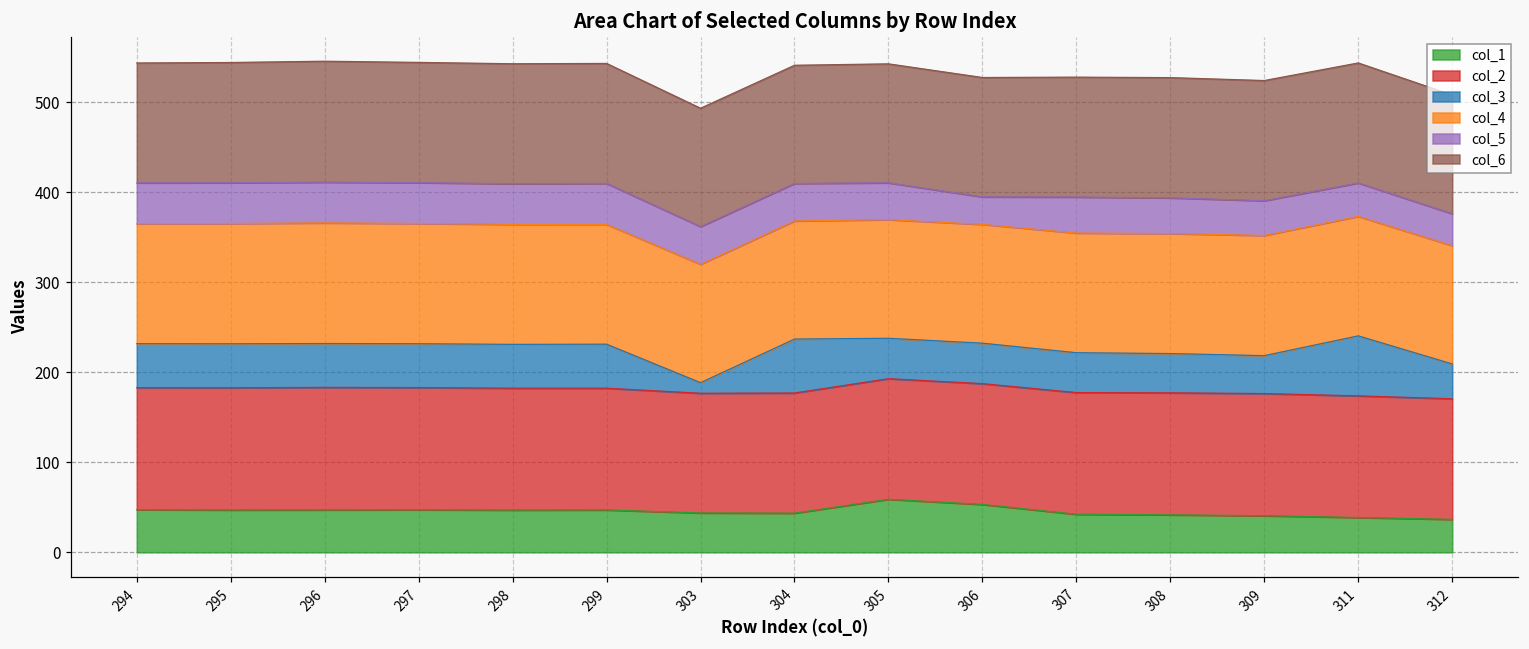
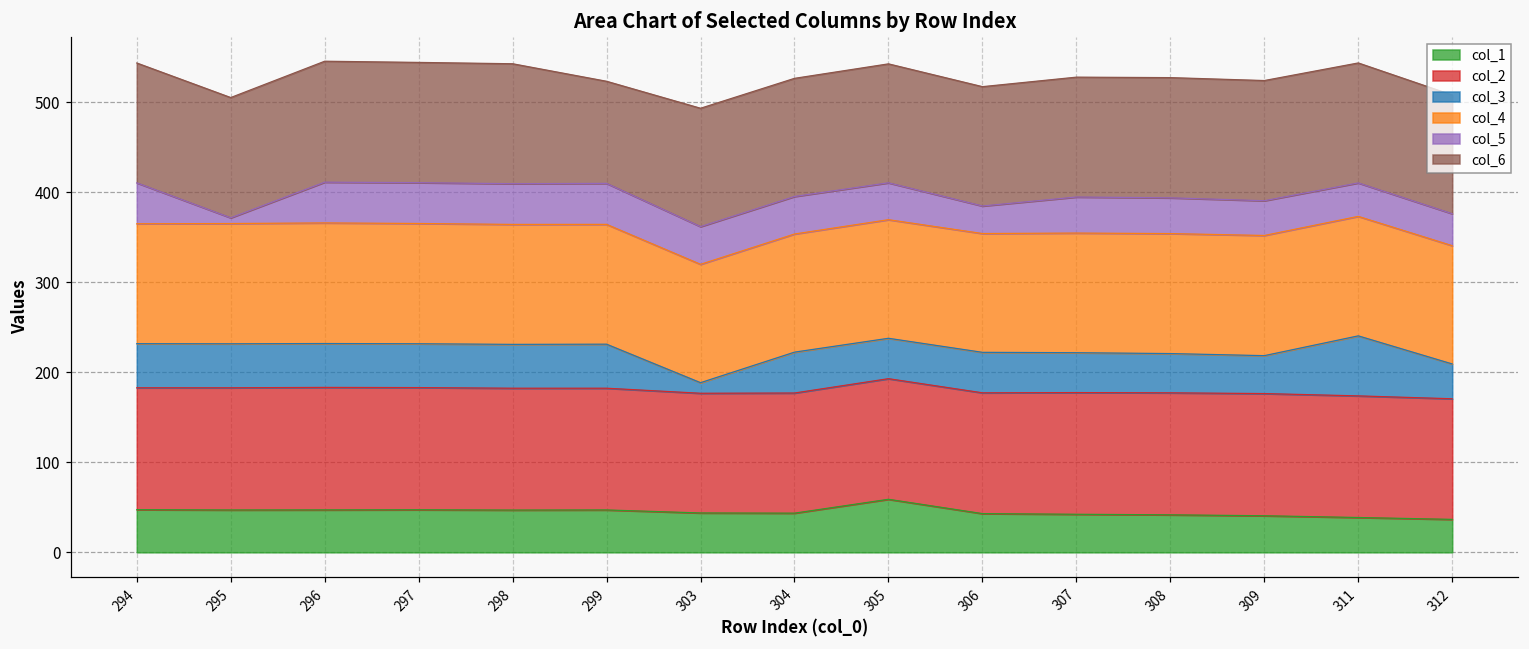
  {
    "col_1": {
      "294": 50,
      "295": 50,
      "296": 50,
      "297": 50,
      "298": 50,
      "299": 50,
      "303": 40,
      "304": 40,
      "305": 60,
-     "306": 50,
+     "306": 40,
      "307": 40,
      "308": 40,
      "309": 40,
      "311": 40,
      "312": 40
    },
    "col_2": {
      "294": 140,
      "295": 140,
      "296": 140,
      "297": 140,
      "298": 140,
      "299": 140,
      "303": 130,
      "304": 130,
      "305": 130,
      "306": 130,
      "307": 140,
      "308": 140,
      "309": 140,
      "311": 140,
      "312": 130
    },
    "col_3": {
      "294": 50,
      "295": 50,
      "296": 50,
      "297": 50,
      "298": 50,
      "299": 50,
      "303": 10,
-     "304": 60,
+     "304": 50,
      "305": 40,
      "306": 40,
      "307": 40,
      "308": 40,
      "309": 40,
      "311": 70,
      "312": 40
    },
    "col_4": {
      "294": 130,
      "295": 130,
      "296": 130,
      "297": 130,
      "298": 130,
      "299": 130,
      "303": 130,
      "304": 130,
      "305": 130,
      "306": 130,
      "307": 130,
      "308": 130,
      "309": 130,
      "311": 130,
      "312": 130
    },
    "col_5": {
      "294": 50,
-     "295": 50,
+     "295": 10,
      "296": 50,
      "297": 50,
      "298": 50,
      "299": 50,
      "303": 40,
      "304": 40,
      "305": 40,
      "306": 30,
      "307": 40,
      "308": 40,
      "309": 40,
      "311": 40,
      "312": 40
    },
    "col_6": {
      "294": 130,
      "295": 130,
      "296": 130,
      "297": 130,
      "298": 130,
-     "299": 130,
+     "299": 110,
      "303": 130,
      "304": 130,
      "305": 130,
      "306": 130,
      "307": 130,
      "308": 130,
      "309": 130,
      "311": 130
    }
  }
